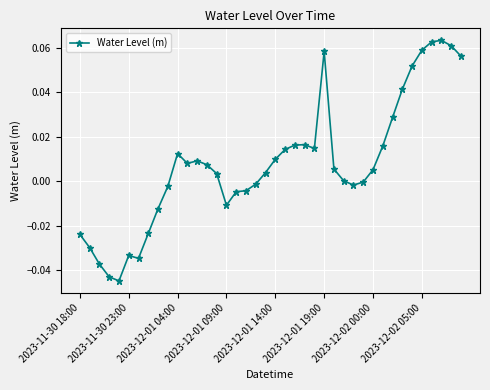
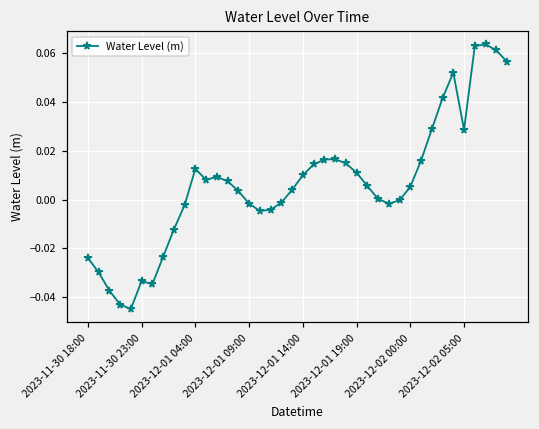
  {
    "2023-11-30 18:00": -0.024,
    "2023-11-30 23:00": -0.033,
    "2023-12-01 04:00": 0.013,
-   "2023-12-01 09:00": -0.011,
+   "2023-12-01 09:00": -0.002,
    "2023-12-01 14:00": 0.010,
-   "2023-12-01 19:00": 0.058,
+   "2023-12-01 19:00": 0.011,
    "2023-12-02 00:00": 0.005,
-   "2023-12-02 05:00": 0.059
+   "2023-12-02 05:00": 0.029
  }
